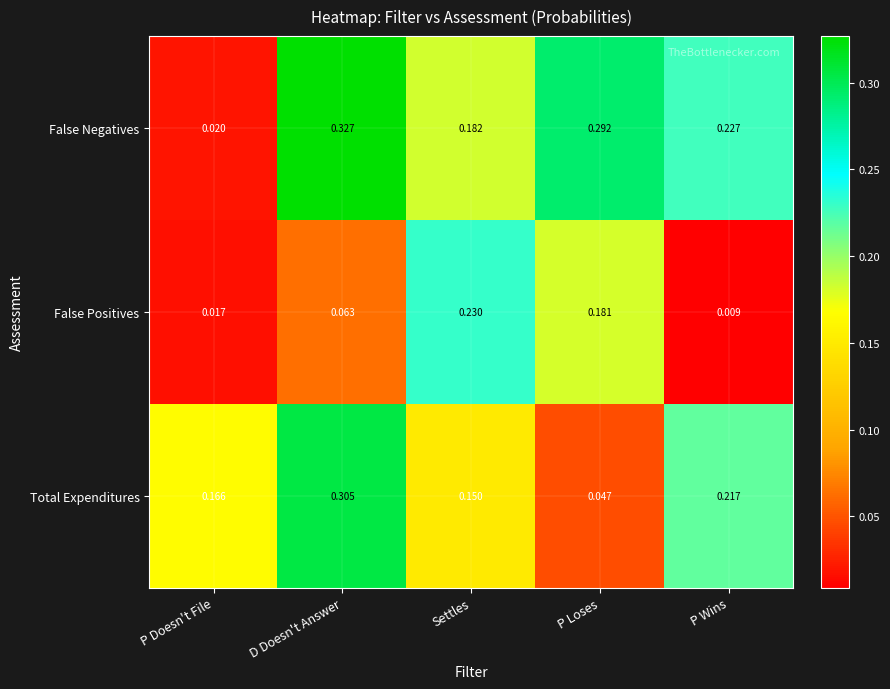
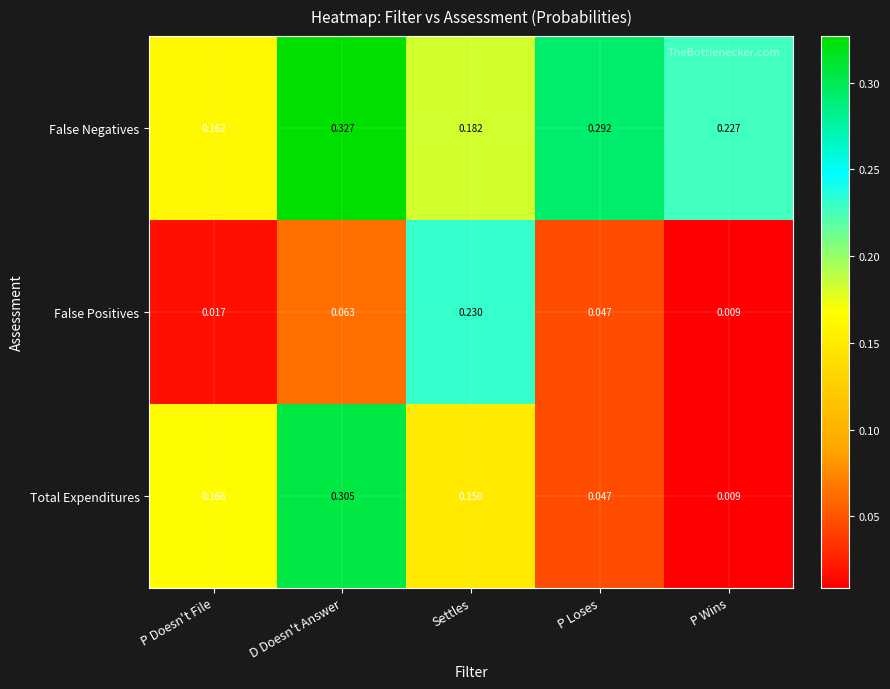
  {
    "False Negatives": {
-     "P Doesn't File": 0.020,
+     "P Doesn't File": 0.162,
      "D Doesn't Answer": 0.327,
      "Settles": 0.182,
      "P Loses": 0.292
    },
    "False Positives": {
      "P Doesn't File": 0.017,
      "D Doesn't Answer": 0.063,
      "Settles": 0.230,
-     "P Loses": 0.181,
+     "P Loses": 0.047,
      "P Wins": 0.009
    },
    "Total Expenditures": {
      "P Doesn't File": 0.166,
      "D Doesn't Answer": 0.305,
      "Settles": 0.150,
      "P Loses": 0.047,
-     "P Wins": 0.217
+     "P Wins": 0.009
    }
  }
